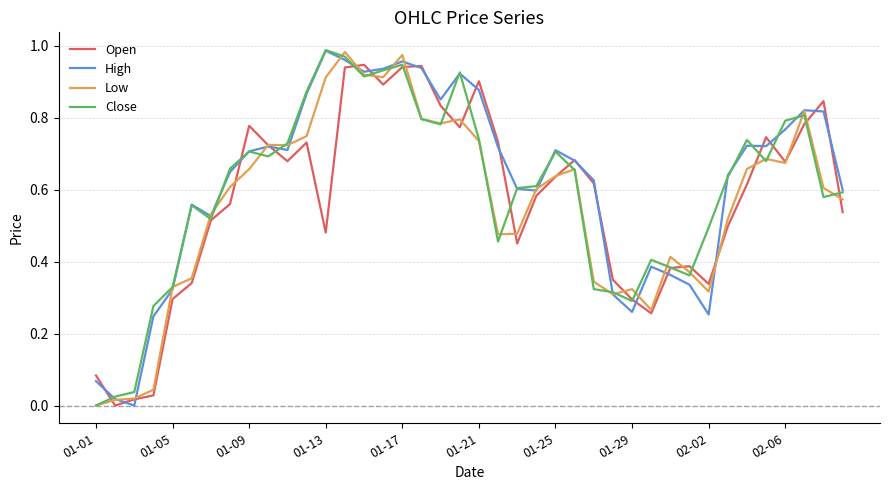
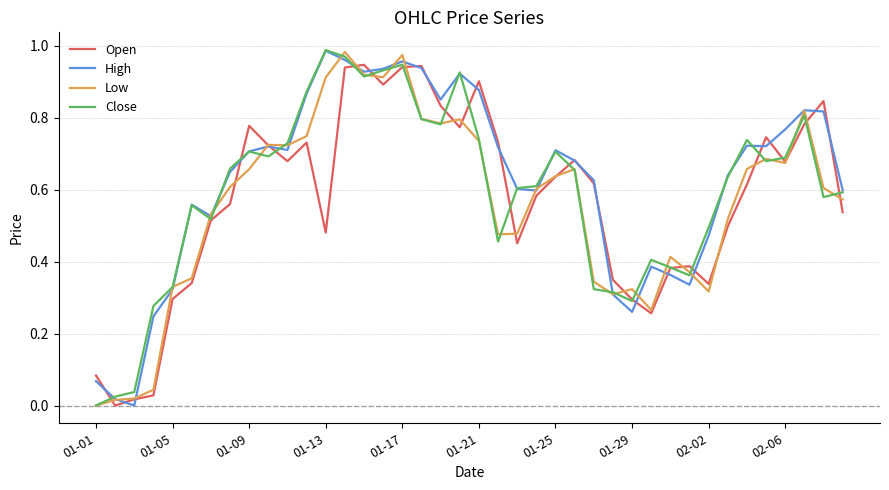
  {
    "Open": {
      "01-01": 0.08,
      "01-05": 0.30,
      "01-09": 0.78,
      "01-13": 0.48,
      "01-21": 0.90,
      "02-02": 0.34
    },
    "High": {
      "01-01": 0.07,
      "01-17": 0.96,
      "01-21": 0.88,
      "01-29": 0.26,
-     "02-02": 0.25,
+     "02-02": 0.47,
      "02-06": 0.77
    },
    "Low": {
      "01-09": 0.66,
      "01-13": 0.91,
      "01-17": 0.97,
      "01-29": 0.32,
      "02-02": 0.32
    },
    "Close": {
      "02-02": 0.49,
-     "02-06": 0.79
+     "02-06": 0.69
    }
  }
